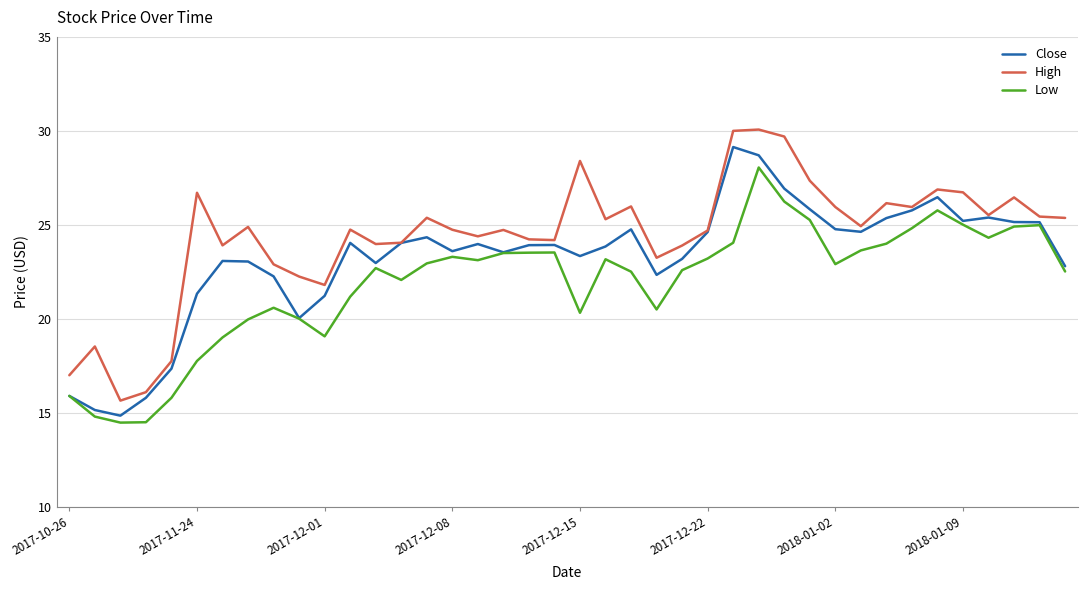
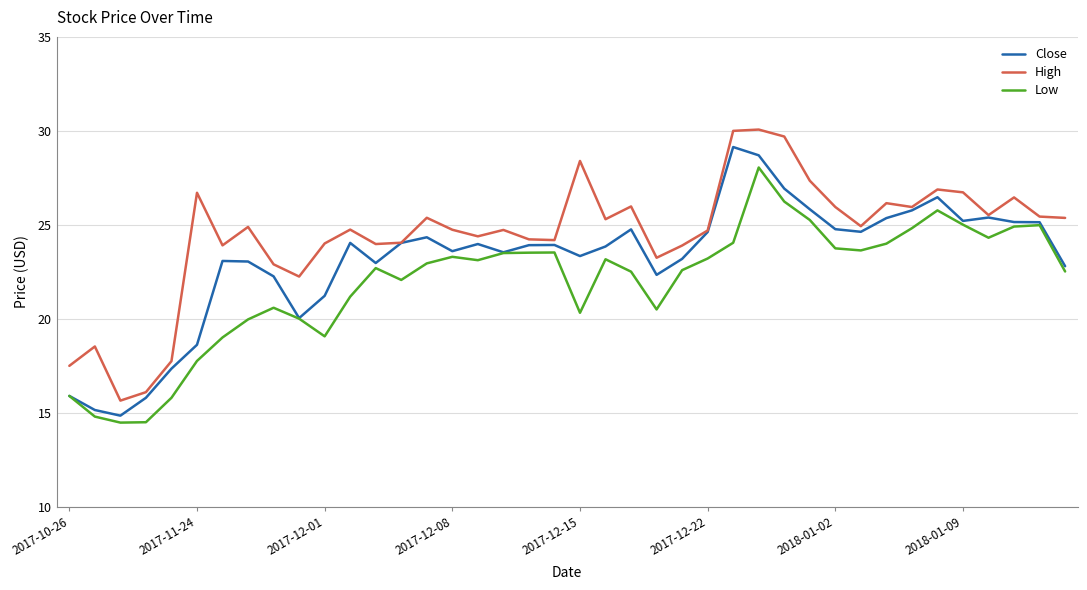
  {
    "Close": {
-     "2017-11-24": 21.3,
+     "2017-11-24": 18.6,
      "2017-12-01": 21.2,
      "2017-12-08": 23.6,
      "2017-12-15": 23.3,
      "2018-01-02": 24.8,
      "2018-01-09": 25.2
    },
    "High": {
-     "2017-10-26": 17.0,
+     "2017-10-26": 17.5,
      "2017-11-24": 26.7,
-     "2017-12-01": 21.8,
+     "2017-12-01": 24.0,
      "2017-12-08": 24.7,
      "2017-12-15": 28.4,
      "2018-01-02": 26.0,
      "2018-01-09": 26.7
    },
    "Low": {
      "2017-11-24": 17.8,
      "2017-12-01": 19.1,
      "2017-12-08": 23.3,
      "2017-12-15": 20.3,
      "2017-12-22": 23.2,
-     "2018-01-02": 22.9,
+     "2018-01-02": 23.8,
      "2018-01-09": 25.0
    }
  }
